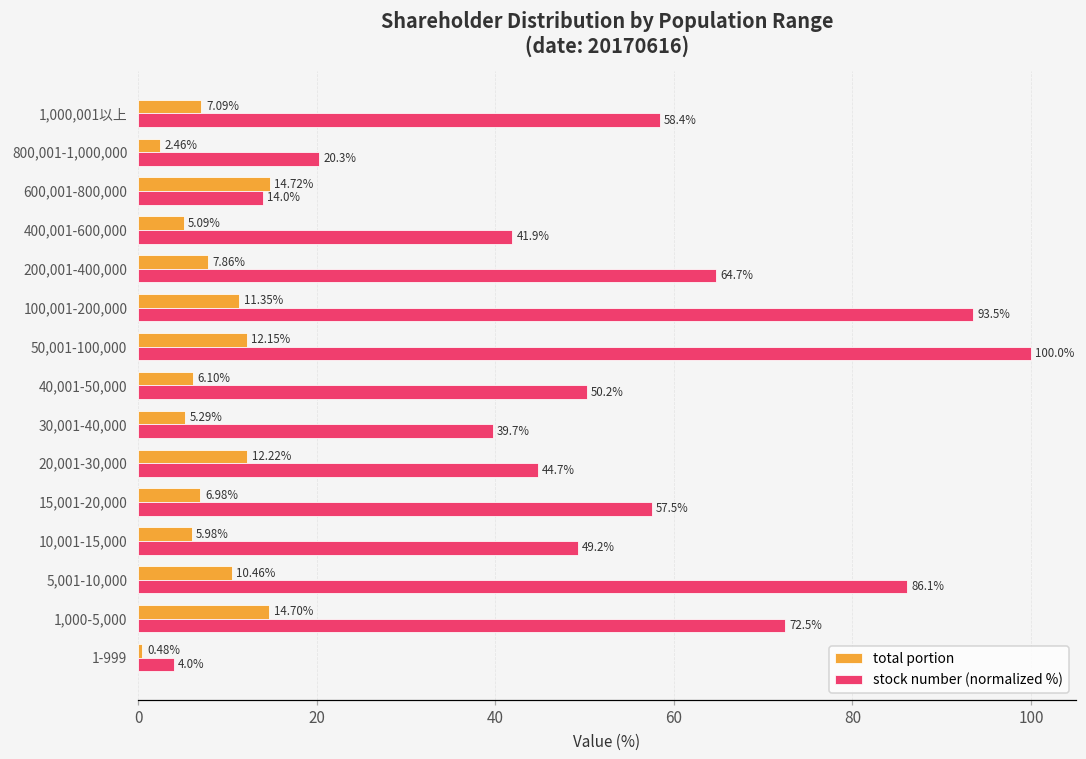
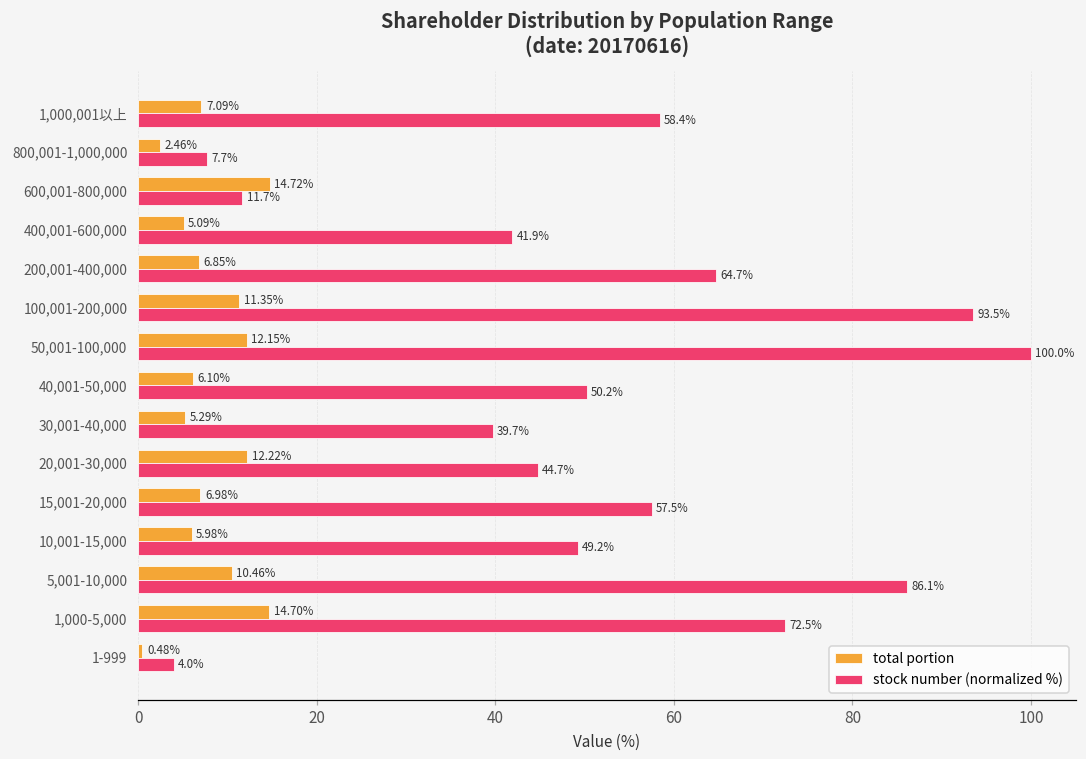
  {
    "total portion": {
      "1,000,001以上": "7.09%",
      "800,001-1,000,000": "2.46%",
      "600,001-800,000": "14.72%",
      "400,001-600,000": "5.09%",
-     "200,001-400,000": "7.86%",
+     "200,001-400,000": "6.85%",
      "100,001-200,000": "11.35%",
      "50,001-100,000": "12.15%",
      "40,001-50,000": "6.10%",
      "30,001-40,000": "5.29%",
      "20,001-30,000": "12.22%",
      "15,001-20,000": "6.98%",
      "10,001-15,000": "5.98%",
      "5,001-10,000": "10.46%",
      "1,000-5,000": "14.70%",
      "1-999": "0.48%"
    },
    "stock number (normalized %)": {
      "1,000,001以上": "58.4%",
-     "800,001-1,000,000": "20.3%",
-     "600,001-800,000": "14.0%",
+     "800,001-1,000,000": "7.7%",
+     "600,001-800,000": "11.7%",
      "400,001-600,000": "41.9%",
      "200,001-400,000": "64.7%",
      "100,001-200,000": "93.5%",
      "50,001-100,000": "100.0%",
      "40,001-50,000": "50.2%",
      "30,001-40,000": "39.7%",
      "20,001-30,000": "44.7%",
      "15,001-20,000": "57.5%",
      "10,001-15,000": "49.2%",
      "5,001-10,000": "86.1%",
      "1,000-5,000": "72.5%",
      "1-999": "4.0%"
    }
  }
